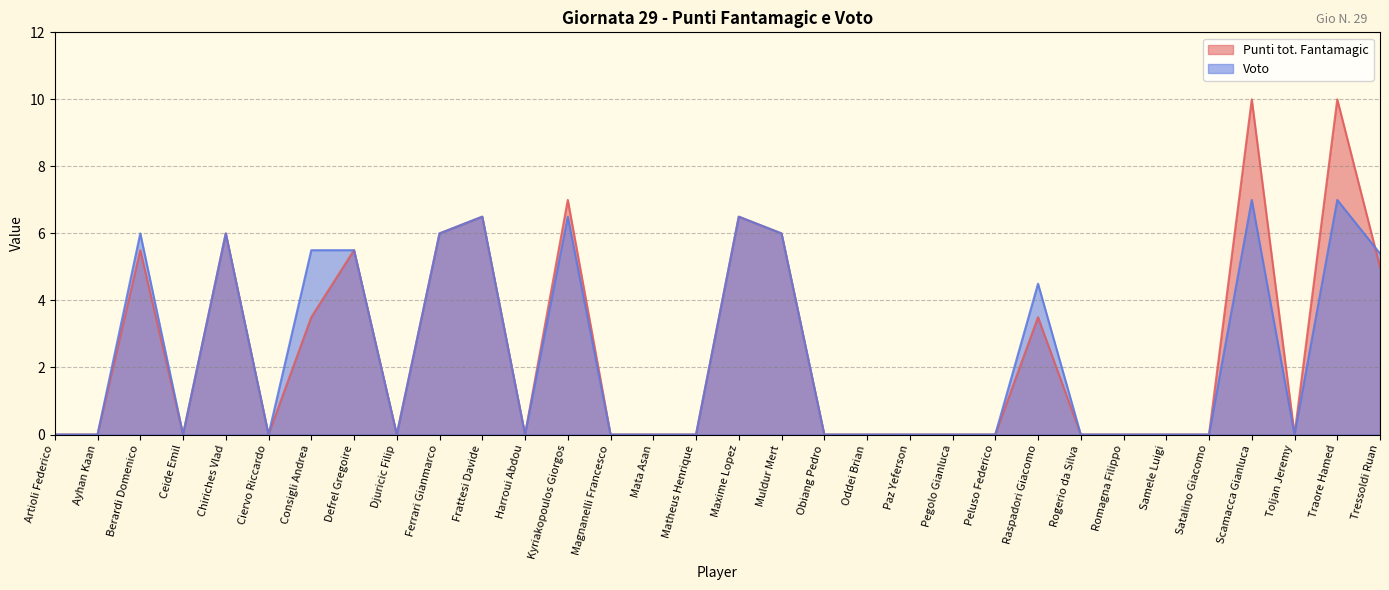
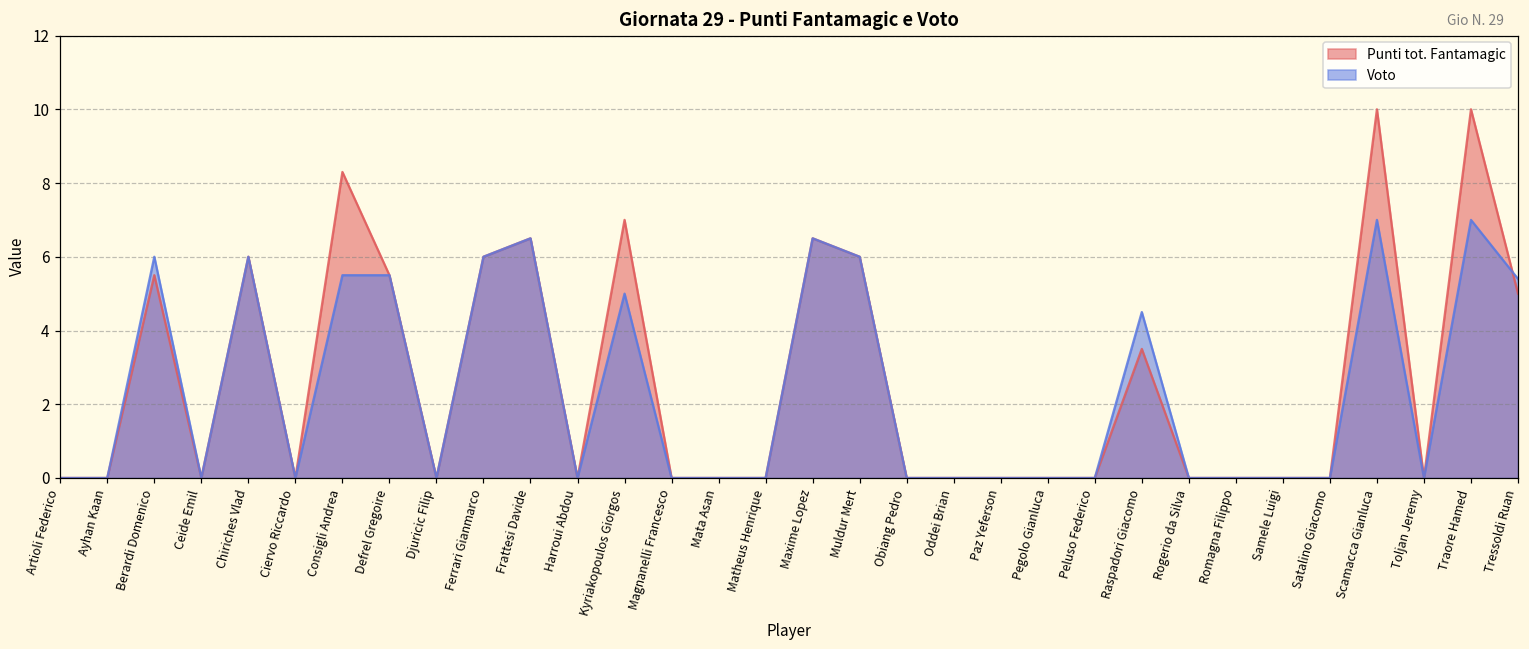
  {
    "Punti tot. Fantamagic": {
      "Berardi Domenico": 5.5,
-     "Consigli Andrea": 3.5,
+     "Consigli Andrea": 8.3,
      "Kyriakopoulos Giorgos": 7.0,
      "Raspadori Giacomo": 3.5,
      "Scamacca Gianluca": 10.0,
      "Traore Hamed": 10.0,
      "Tressoldi Ruan": 5.0
    },
    "Voto": {
      "Berardi Domenico": 6.0,
      "Consigli Andrea": 5.5,
-     "Kyriakopoulos Giorgos": 6.5,
+     "Kyriakopoulos Giorgos": 5.0,
      "Raspadori Giacomo": 4.5,
      "Scamacca Gianluca": 7.0,
      "Traore Hamed": 7.0,
      "Tressoldi Ruan": 5.4
    }
  }
